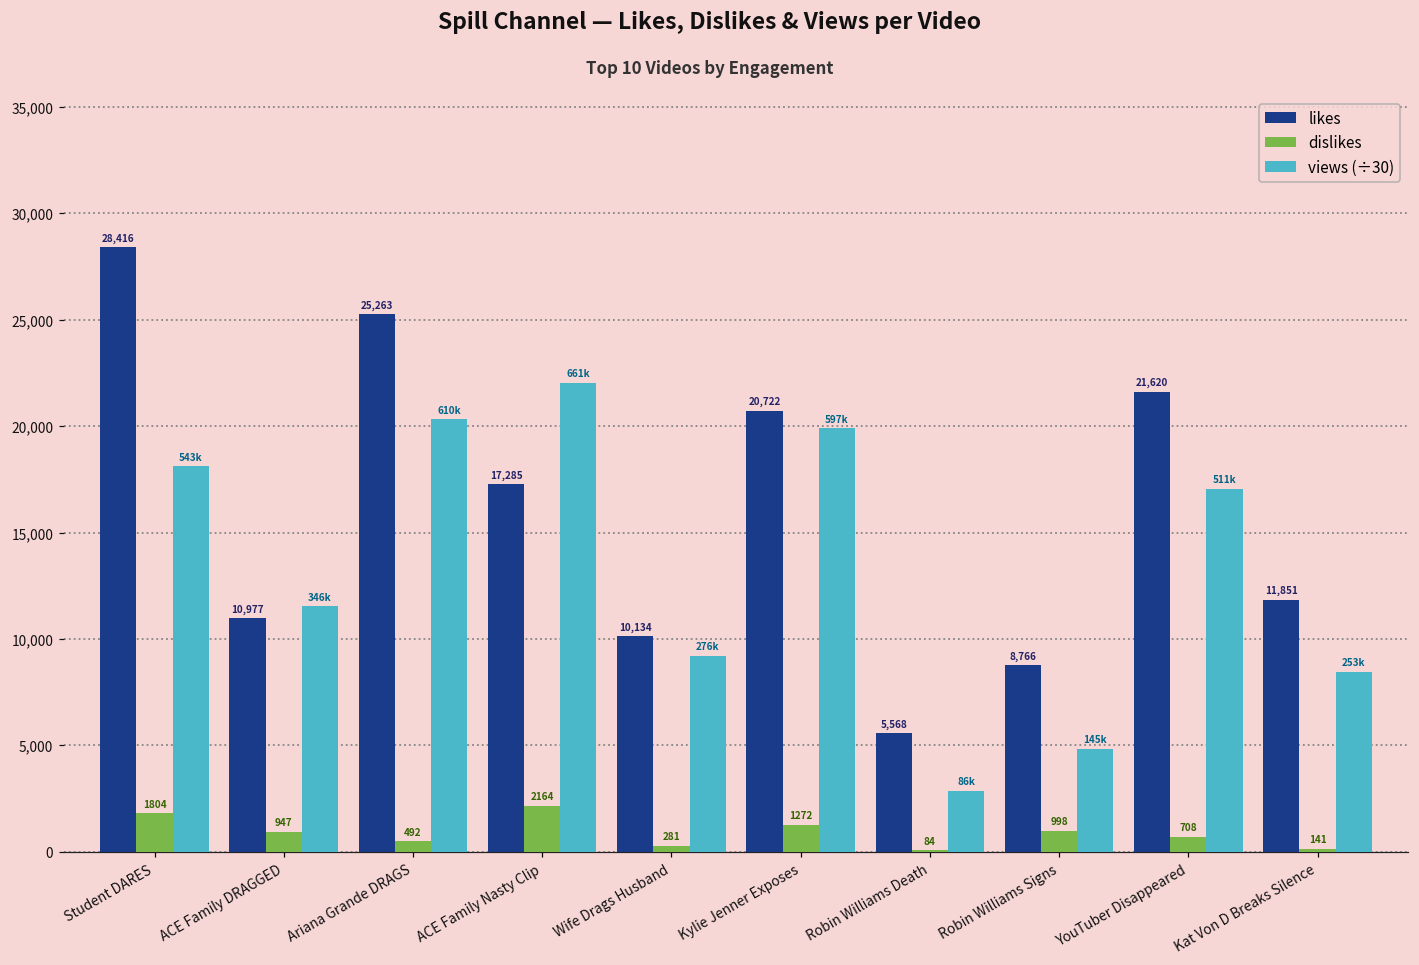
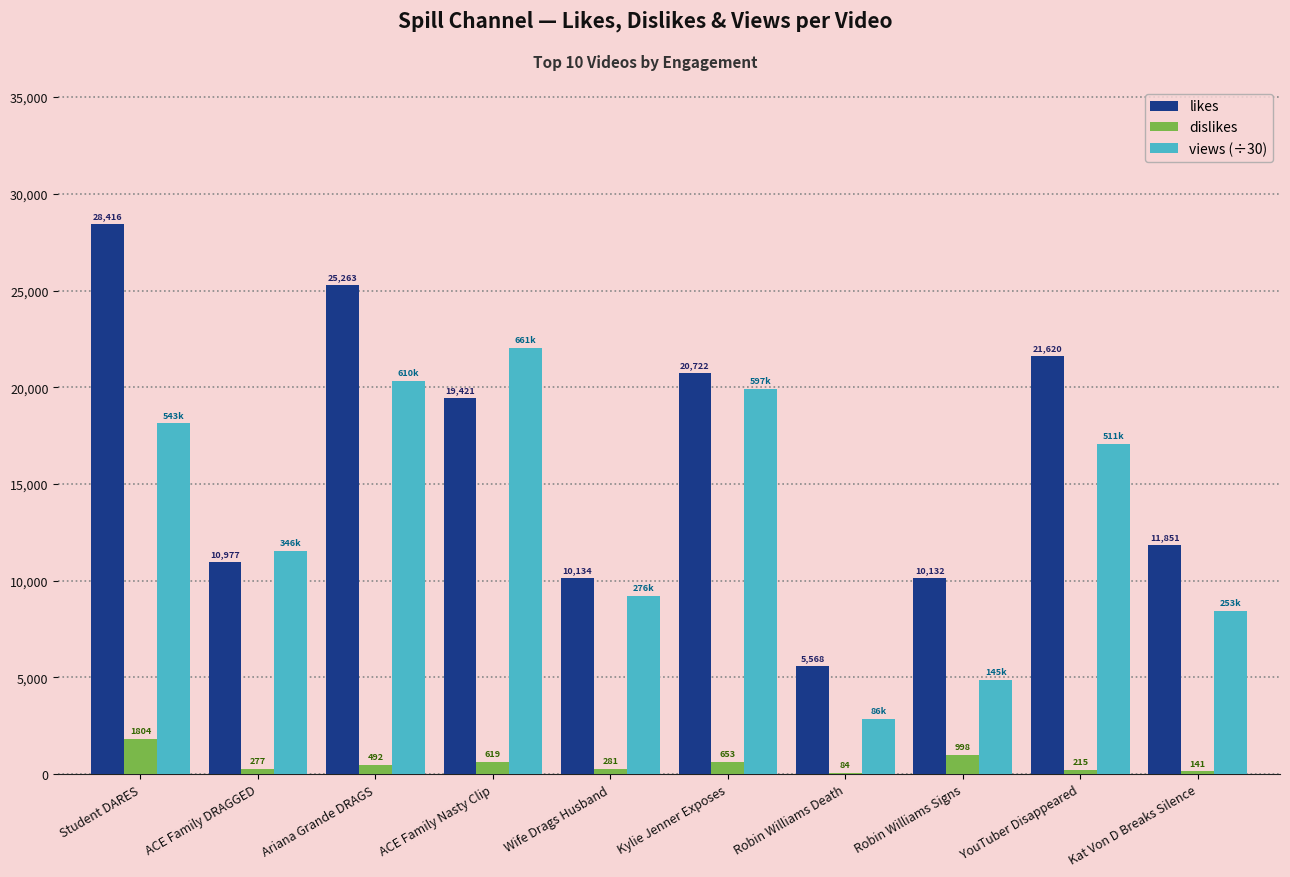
  {
    "likes": {
      "Student DARES": "28,416",
      "ACE Family DRAGGED": "10,977",
      "Ariana Grande DRAGS": "25,263",
-     "ACE Family Nasty Clip": "17,285",
+     "ACE Family Nasty Clip": "19,421",
      "Wife Drags Husband": "10,134",
      "Kylie Jenner Exposes": "20,722",
      "Robin Williams Death": "5,568",
-     "Robin Williams Signs": "8,766",
+     "Robin Williams Signs": "10,132",
      "YouTuber Disappeared": "21,620",
      "Kat Von D Breaks Silence": "11,851"
    },
    "dislikes": {
      "Student DARES": "1804",
-     "ACE Family DRAGGED": "947",
+     "ACE Family DRAGGED": "277",
      "Ariana Grande DRAGS": "492",
-     "ACE Family Nasty Clip": "2164",
+     "ACE Family Nasty Clip": "619",
      "Wife Drags Husband": "281",
-     "Kylie Jenner Exposes": "1272",
+     "Kylie Jenner Exposes": "653",
      "Robin Williams Death": "84",
      "Robin Williams Signs": "998",
-     "YouTuber Disappeared": "708",
+     "YouTuber Disappeared": "215",
      "Kat Von D Breaks Silence": "141"
    }
  }
